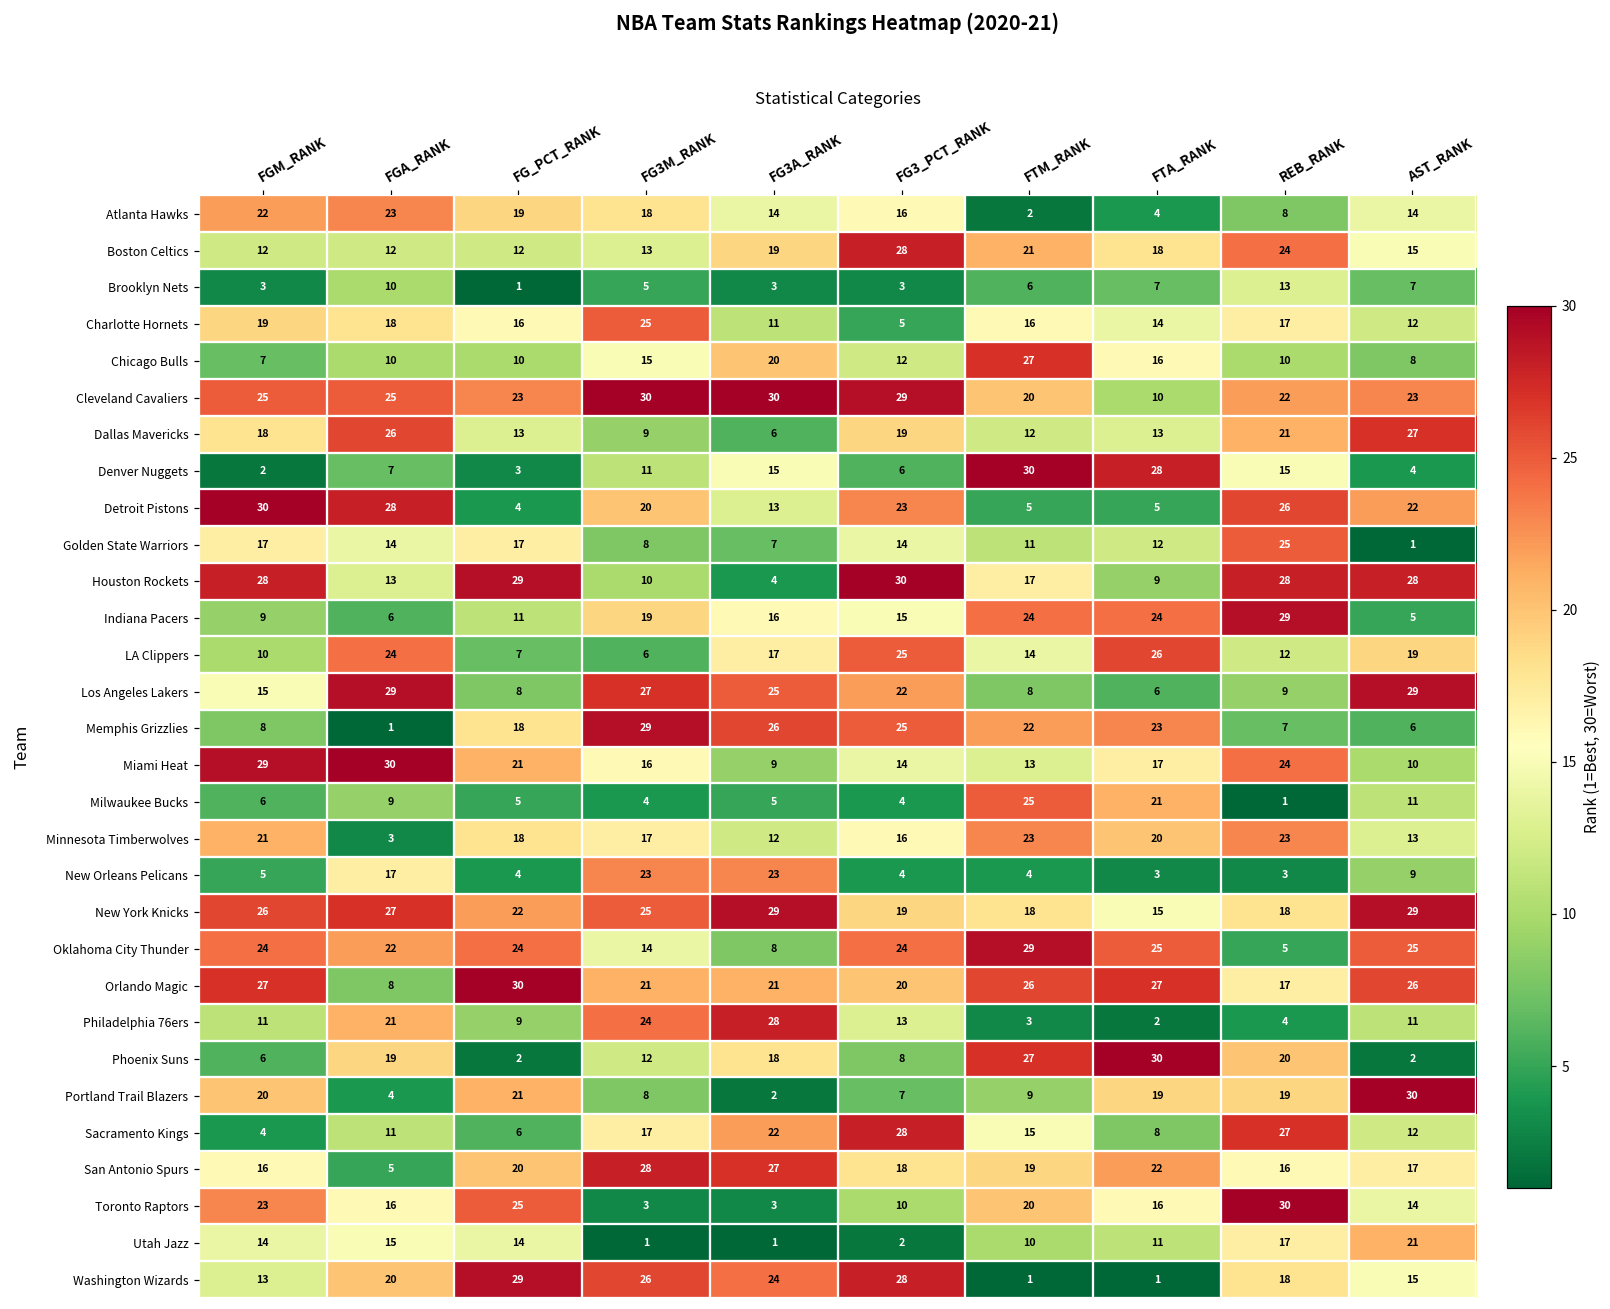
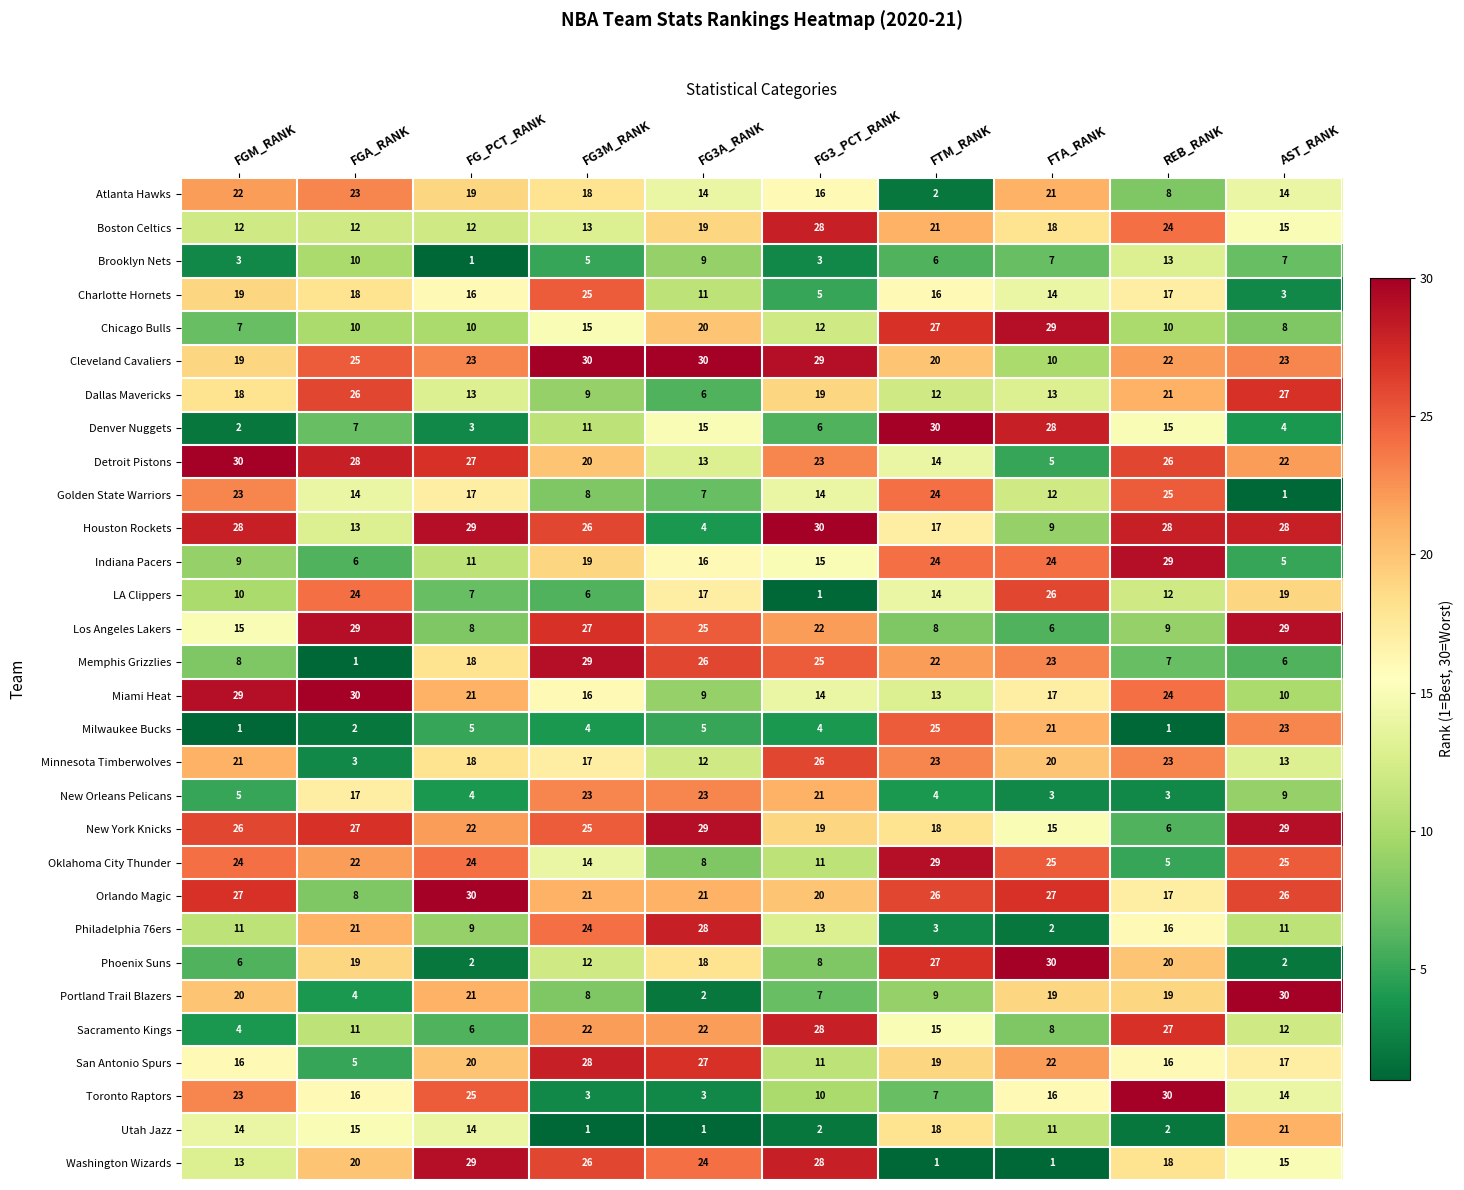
  {
    "Atlanta Hawks": {
      "FGM_RANK": 22,
      "FGA_RANK": 23,
      "FG_PCT_RANK": 19,
      "FG3M_RANK": 18,
      "FG3A_RANK": 14,
      "FG3_PCT_RANK": 16,
      "FTM_RANK": 2,
-     "FTA_RANK": 4,
+     "FTA_RANK": 21,
      "REB_RANK": 8,
      "AST_RANK": 14
    },
    "Brooklyn Nets": {
      "FGM_RANK": 3,
      "FGA_RANK": 10,
      "FG_PCT_RANK": 1,
      "FG3M_RANK": 5,
-     "FG3A_RANK": 3,
+     "FG3A_RANK": 9,
      "FG3_PCT_RANK": 3,
      "FTM_RANK": 6,
      "FTA_RANK": 7,
      "REB_RANK": 13,
      "AST_RANK": 7
    },
    "Charlotte Hornets": {
      "FGM_RANK": 19,
      "FGA_RANK": 18,
      "FG_PCT_RANK": 16,
      "FG3M_RANK": 25,
      "FG3A_RANK": 11,
      "FG3_PCT_RANK": 5,
      "FTM_RANK": 16,
      "FTA_RANK": 14,
      "REB_RANK": 17,
-     "AST_RANK": 12
+     "AST_RANK": 3
    },
    "Chicago Bulls": {
      "FGM_RANK": 7,
      "FGA_RANK": 10,
      "FG_PCT_RANK": 10,
      "FG3M_RANK": 15,
      "FG3A_RANK": 20,
      "FG3_PCT_RANK": 12,
      "FTM_RANK": 27,
-     "FTA_RANK": 16,
+     "FTA_RANK": 29,
      "REB_RANK": 10,
      "AST_RANK": 8
    },
    "Cleveland Cavaliers": {
-     "FGM_RANK": 25,
+     "FGM_RANK": 19,
      "FGA_RANK": 25,
      "FG_PCT_RANK": 23,
      "FG3M_RANK": 30,
      "FG3A_RANK": 30,
      "FG3_PCT_RANK": 29,
      "FTM_RANK": 20,
      "FTA_RANK": 10,
      "REB_RANK": 22,
      "AST_RANK": 23
    },
    "Detroit Pistons": {
      "FGM_RANK": 30,
      "FGA_RANK": 28,
-     "FG_PCT_RANK": 4,
+     "FG_PCT_RANK": 27,
      "FG3M_RANK": 20,
      "FG3A_RANK": 13,
      "FG3_PCT_RANK": 23,
-     "FTM_RANK": 5,
+     "FTM_RANK": 14,
      "FTA_RANK": 5,
      "REB_RANK": 26,
      "AST_RANK": 22
    },
    "Golden State Warriors": {
-     "FGM_RANK": 17,
+     "FGM_RANK": 23,
      "FGA_RANK": 14,
      "FG_PCT_RANK": 17,
      "FG3M_RANK": 8,
      "FG3A_RANK": 7,
      "FG3_PCT_RANK": 14,
-     "FTM_RANK": 11,
+     "FTM_RANK": 24,
      "FTA_RANK": 12,
      "REB_RANK": 25,
      "AST_RANK": 1
    },
    "Houston Rockets": {
      "FGM_RANK": 28,
      "FGA_RANK": 13,
      "FG_PCT_RANK": 29,
-     "FG3M_RANK": 10,
+     "FG3M_RANK": 26,
      "FG3A_RANK": 4,
      "FG3_PCT_RANK": 30,
      "FTM_RANK": 17,
      "FTA_RANK": 9,
      "REB_RANK": 28,
      "AST_RANK": 28
    },
    "LA Clippers": {
      "FGM_RANK": 10,
      "FGA_RANK": 24,
      "FG_PCT_RANK": 7,
      "FG3M_RANK": 6,
      "FG3A_RANK": 17,
-     "FG3_PCT_RANK": 25,
+     "FG3_PCT_RANK": 1,
      "FTM_RANK": 14,
      "FTA_RANK": 26,
      "REB_RANK": 12,
      "AST_RANK": 19
    },
    "Milwaukee Bucks": {
-     "FGM_RANK": 6,
-     "FGA_RANK": 9,
+     "FGM_RANK": 1,
+     "FGA_RANK": 2,
      "FG_PCT_RANK": 5,
      "FG3M_RANK": 4,
      "FG3A_RANK": 5,
      "FG3_PCT_RANK": 4,
      "FTM_RANK": 25,
      "FTA_RANK": 21,
      "REB_RANK": 1,
-     "AST_RANK": 11
+     "AST_RANK": 23
    },
    "Minnesota Timberwolves": {
      "FGM_RANK": 21,
      "FGA_RANK": 3,
      "FG_PCT_RANK": 18,
      "FG3M_RANK": 17,
      "FG3A_RANK": 12,
-     "FG3_PCT_RANK": 16,
+     "FG3_PCT_RANK": 26,
      "FTM_RANK": 23,
      "FTA_RANK": 20,
      "REB_RANK": 23,
      "AST_RANK": 13
    },
    "New Orleans Pelicans": {
      "FGM_RANK": 5,
      "FGA_RANK": 17,
      "FG_PCT_RANK": 4,
      "FG3M_RANK": 23,
      "FG3A_RANK": 23,
-     "FG3_PCT_RANK": 4,
+     "FG3_PCT_RANK": 21,
      "FTM_RANK": 4,
      "FTA_RANK": 3,
      "REB_RANK": 3,
      "AST_RANK": 9
    },
    "New York Knicks": {
      "FGM_RANK": 26,
      "FGA_RANK": 27,
      "FG_PCT_RANK": 22,
      "FG3M_RANK": 25,
      "FG3A_RANK": 29,
      "FG3_PCT_RANK": 19,
      "FTM_RANK": 18,
      "FTA_RANK": 15,
-     "REB_RANK": 18,
+     "REB_RANK": 6,
      "AST_RANK": 29
    },
    "Oklahoma City Thunder": {
      "FGM_RANK": 24,
      "FGA_RANK": 22,
      "FG_PCT_RANK": 24,
      "FG3M_RANK": 14,
      "FG3A_RANK": 8,
-     "FG3_PCT_RANK": 24,
+     "FG3_PCT_RANK": 11,
      "FTM_RANK": 29,
      "FTA_RANK": 25,
      "REB_RANK": 5,
      "AST_RANK": 25
    },
    "Philadelphia 76ers": {
      "FGM_RANK": 11,
      "FGA_RANK": 21,
      "FG_PCT_RANK": 9,
      "FG3M_RANK": 24,
      "FG3A_RANK": 28,
      "FG3_PCT_RANK": 13,
      "FTM_RANK": 3,
      "FTA_RANK": 2,
-     "REB_RANK": 4,
+     "REB_RANK": 16,
      "AST_RANK": 11
    },
    "Sacramento Kings": {
      "FGM_RANK": 4,
      "FGA_RANK": 11,
      "FG_PCT_RANK": 6,
-     "FG3M_RANK": 17,
+     "FG3M_RANK": 22,
      "FG3A_RANK": 22,
      "FG3_PCT_RANK": 28,
      "FTM_RANK": 15,
      "FTA_RANK": 8,
      "REB_RANK": 27,
      "AST_RANK": 12
    },
    "San Antonio Spurs": {
      "FGM_RANK": 16,
      "FGA_RANK": 5,
      "FG_PCT_RANK": 20,
      "FG3M_RANK": 28,
      "FG3A_RANK": 27,
-     "FG3_PCT_RANK": 18,
+     "FG3_PCT_RANK": 11,
      "FTM_RANK": 19,
      "FTA_RANK": 22,
      "REB_RANK": 16,
      "AST_RANK": 17
    },
    "Toronto Raptors": {
      "FGM_RANK": 23,
      "FGA_RANK": 16,
      "FG_PCT_RANK": 25,
      "FG3M_RANK": 3,
      "FG3A_RANK": 3,
      "FG3_PCT_RANK": 10,
-     "FTM_RANK": 20,
+     "FTM_RANK": 7,
      "FTA_RANK": 16,
      "REB_RANK": 30,
      "AST_RANK": 14
    },
    "Utah Jazz": {
      "FGM_RANK": 14,
      "FGA_RANK": 15,
      "FG_PCT_RANK": 14,
      "FG3M_RANK": 1,
      "FG3A_RANK": 1,
      "FG3_PCT_RANK": 2,
-     "FTM_RANK": 10,
+     "FTM_RANK": 18,
      "FTA_RANK": 11,
-     "REB_RANK": 17,
+     "REB_RANK": 2,
      "AST_RANK": 21
    }
  }
